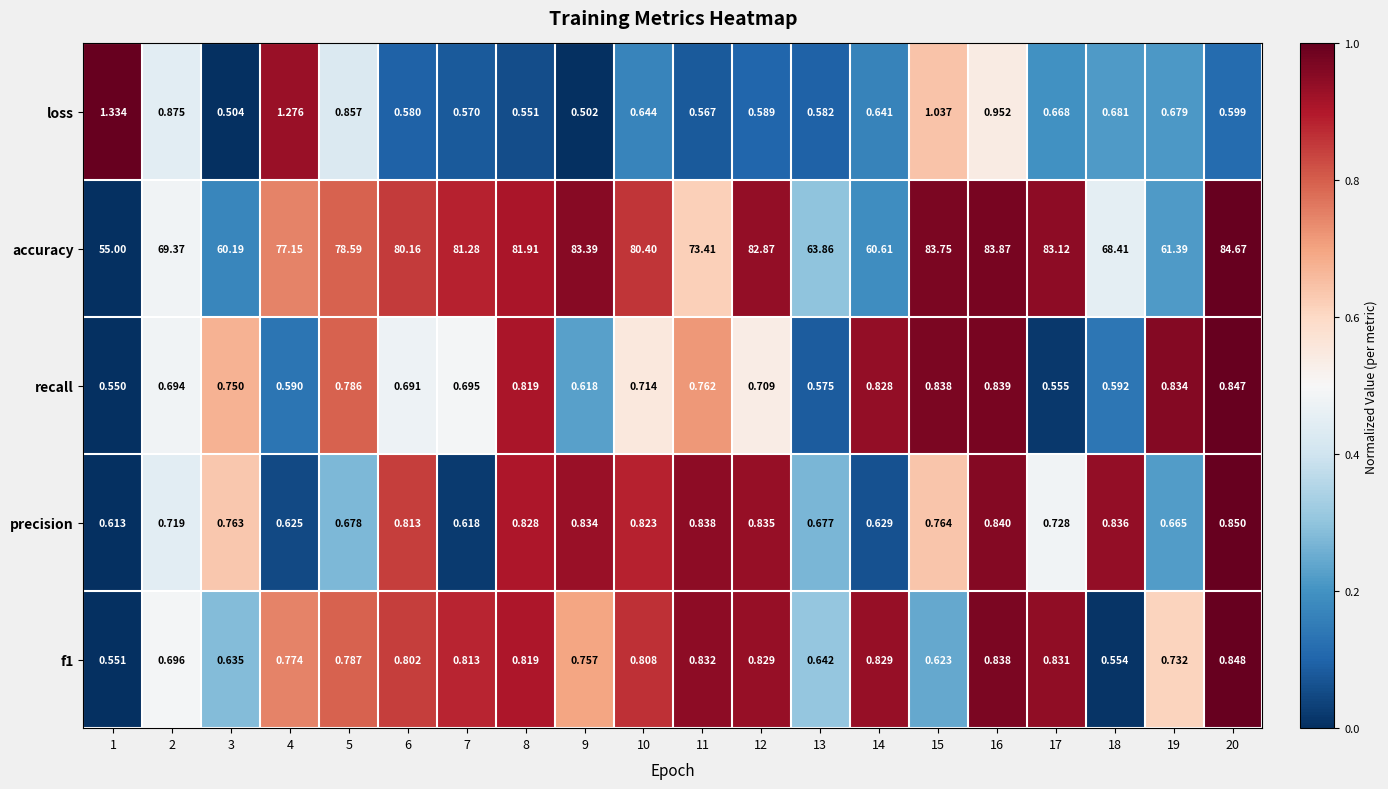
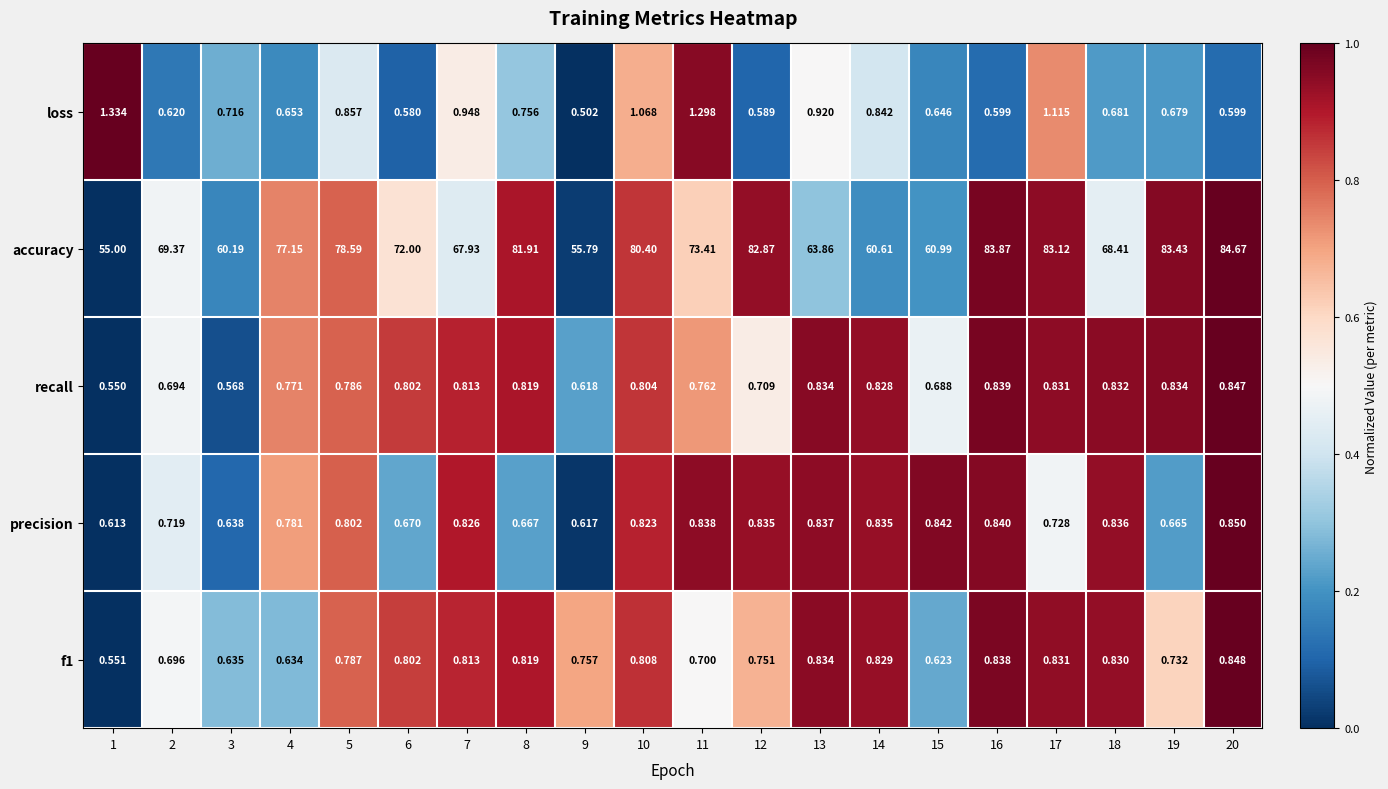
  {
    "loss": {
      "1": 1.334,
-     "2": 0.875,
-     "3": 0.504,
-     "4": 1.276,
+     "2": 0.620,
+     "3": 0.716,
+     "4": 0.653,
      "5": 0.857,
      "6": 0.580,
-     "7": 0.570,
-     "8": 0.551,
+     "7": 0.948,
+     "8": 0.756,
      "9": 0.502,
-     "10": 0.644,
-     "11": 0.567,
+     "10": 1.068,
+     "11": 1.298,
      "12": 0.589,
-     "13": 0.582,
-     "14": 0.641,
-     "15": 1.037,
-     "16": 0.952,
-     "17": 0.668,
+     "13": 0.920,
+     "14": 0.842,
+     "15": 0.646,
+     "16": 0.599,
+     "17": 1.115,
      "18": 0.681,
      "19": 0.679,
      "20": 0.599
    },
    "accuracy": {
      "1": 55.00,
      "2": 69.37,
      "3": 60.19,
      "4": 77.15,
      "5": 78.59,
-     "6": 80.16,
-     "7": 81.28,
+     "6": 72.00,
+     "7": 67.93,
      "8": 81.91,
-     "9": 83.39,
+     "9": 55.79,
      "10": 80.40,
      "11": 73.41,
      "12": 82.87,
      "13": 63.86,
      "14": 60.61,
-     "15": 83.75,
+     "15": 60.99,
      "16": 83.87,
      "17": 83.12,
      "18": 68.41,
-     "19": 61.39,
+     "19": 83.43,
      "20": 84.67
    },
    "recall": {
      "1": 0.550,
      "2": 0.694,
-     "3": 0.750,
-     "4": 0.590,
+     "3": 0.568,
+     "4": 0.771,
      "5": 0.786,
-     "6": 0.691,
-     "7": 0.695,
+     "6": 0.802,
+     "7": 0.813,
      "8": 0.819,
      "9": 0.618,
-     "10": 0.714,
+     "10": 0.804,
      "11": 0.762,
      "12": 0.709,
-     "13": 0.575,
+     "13": 0.834,
      "14": 0.828,
-     "15": 0.838,
+     "15": 0.688,
      "16": 0.839,
-     "17": 0.555,
-     "18": 0.592,
+     "17": 0.831,
+     "18": 0.832,
      "19": 0.834,
      "20": 0.847
    },
    "precision": {
      "1": 0.613,
      "2": 0.719,
-     "3": 0.763,
-     "4": 0.625,
-     "5": 0.678,
-     "6": 0.813,
-     "7": 0.618,
-     "8": 0.828,
-     "9": 0.834,
+     "3": 0.638,
+     "4": 0.781,
+     "5": 0.802,
+     "6": 0.670,
+     "7": 0.826,
+     "8": 0.667,
+     "9": 0.617,
      "10": 0.823,
      "11": 0.838,
      "12": 0.835,
-     "13": 0.677,
-     "14": 0.629,
-     "15": 0.764,
+     "13": 0.837,
+     "14": 0.835,
+     "15": 0.842,
      "16": 0.840,
      "17": 0.728,
      "18": 0.836,
      "19": 0.665,
      "20": 0.850
    },
    "f1": {
      "1": 0.551,
      "2": 0.696,
      "3": 0.635,
-     "4": 0.774,
+     "4": 0.634,
      "5": 0.787,
      "6": 0.802,
      "7": 0.813,
      "8": 0.819,
      "9": 0.757,
      "10": 0.808,
-     "11": 0.832,
-     "12": 0.829,
-     "13": 0.642,
+     "11": 0.700,
+     "12": 0.751,
+     "13": 0.834,
      "14": 0.829,
      "15": 0.623,
      "16": 0.838,
      "17": 0.831,
-     "18": 0.554,
+     "18": 0.830,
      "19": 0.732,
      "20": 0.848
    }
  }
